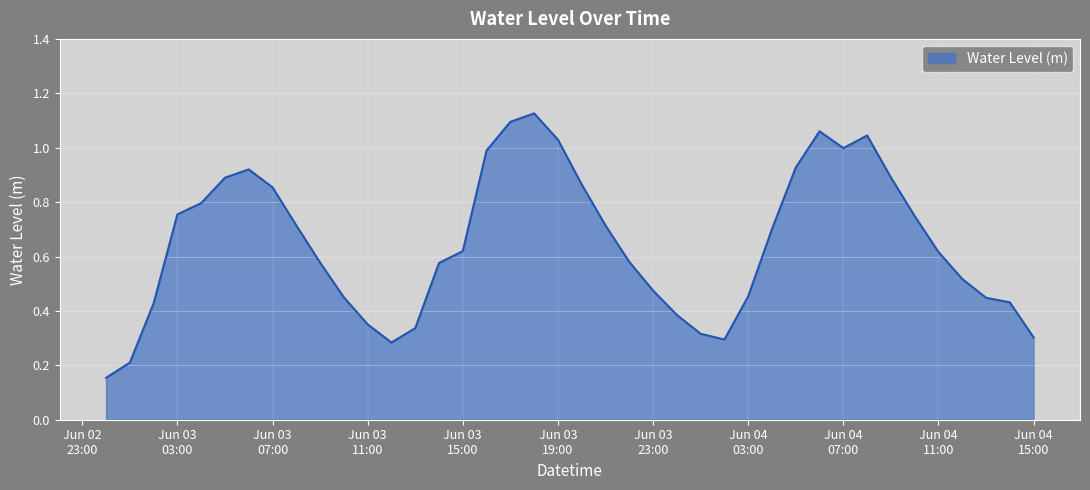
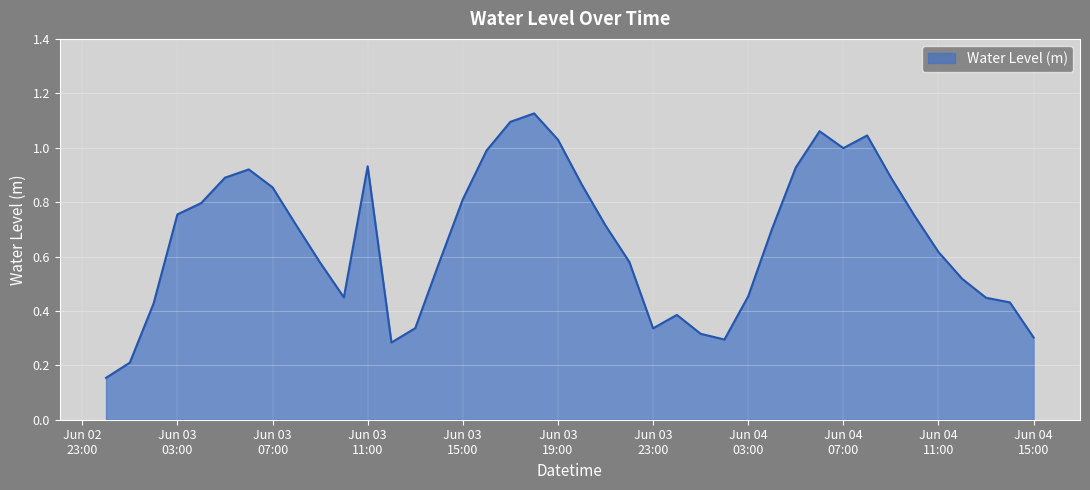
  {
    "Jun 03 03:00": 0.75,
    "Jun 03 07:00": 0.85,
-   "Jun 03 11:00": 0.35,
-   "Jun 03 15:00": 0.62,
+   "Jun 03 11:00": 0.93,
+   "Jun 03 15:00": 0.81,
    "Jun 03 19:00": 1.03,
-   "Jun 03 23:00": 0.47,
+   "Jun 03 23:00": 0.34,
    "Jun 04 03:00": 0.45,
    "Jun 04 07:00": 1.00,
    "Jun 04 11:00": 0.62,
    "Jun 04 15:00": 0.30
  }
